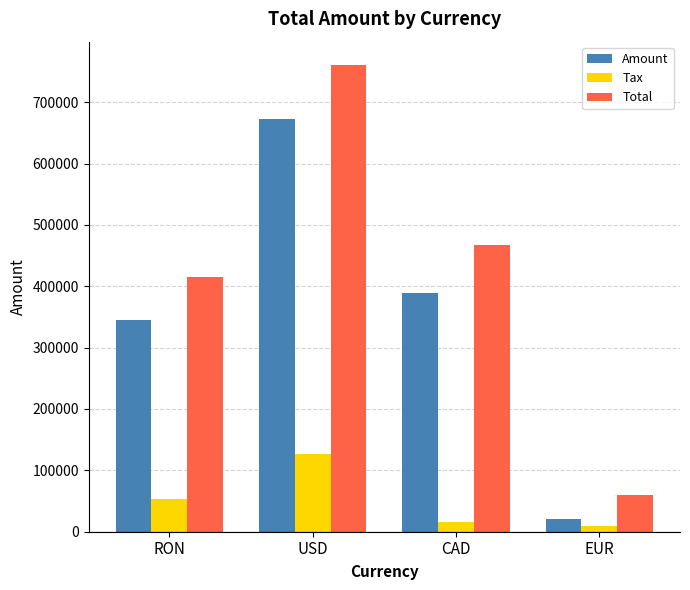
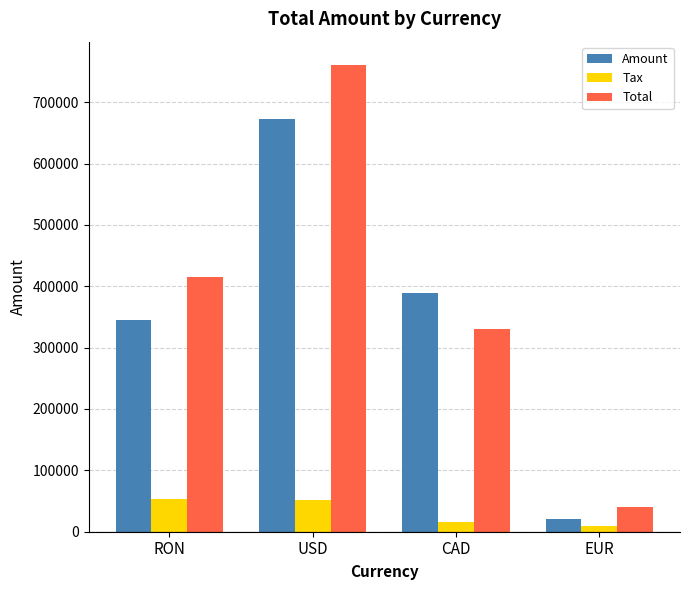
  {
    "Amount": {
      "RON": 350000,
      "USD": 670000,
      "CAD": 390000,
      "EUR": 20000
    },
    "Tax": {
      "RON": 50000,
-     "USD": 130000,
+     "USD": 50000,
      "CAD": 20000,
      "EUR": 10000
    },
    "Total": {
      "RON": 410000,
      "USD": 760000,
-     "CAD": 470000,
-     "EUR": 60000
+     "CAD": 330000,
+     "EUR": 40000
    }
  }
